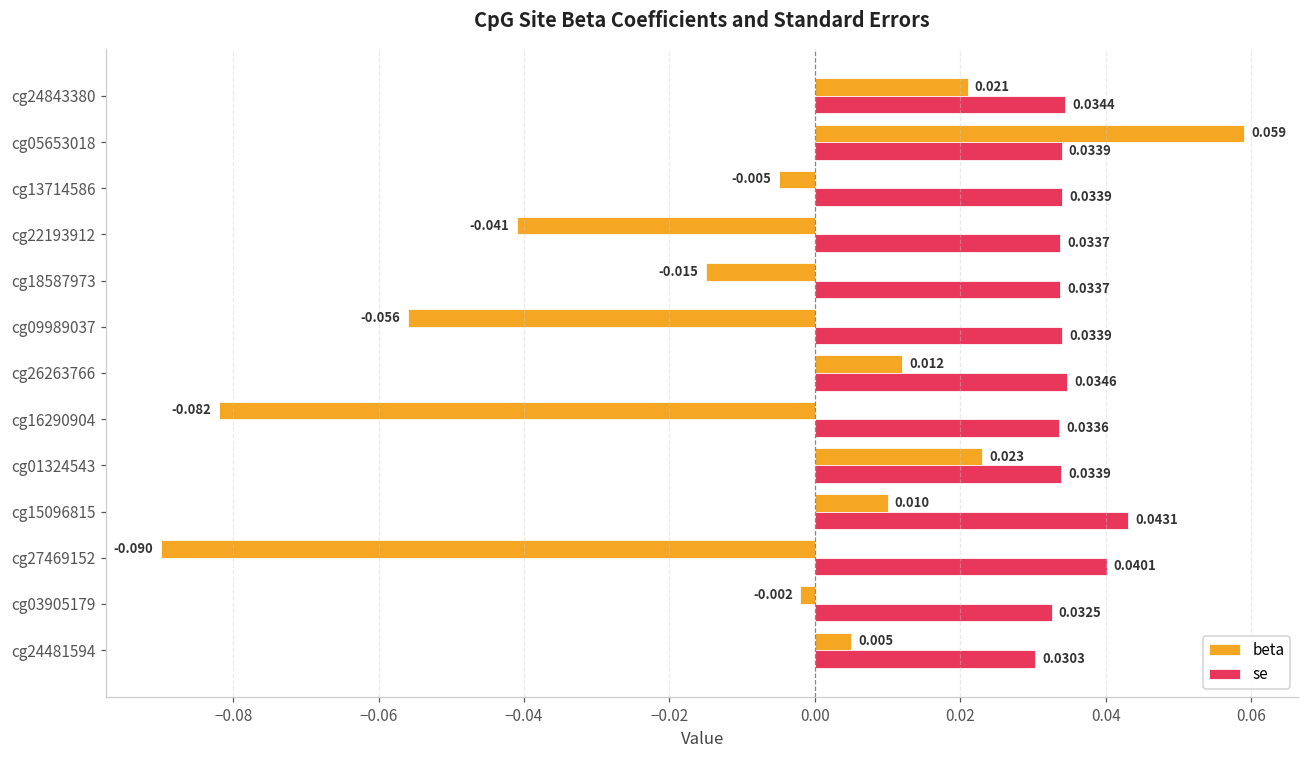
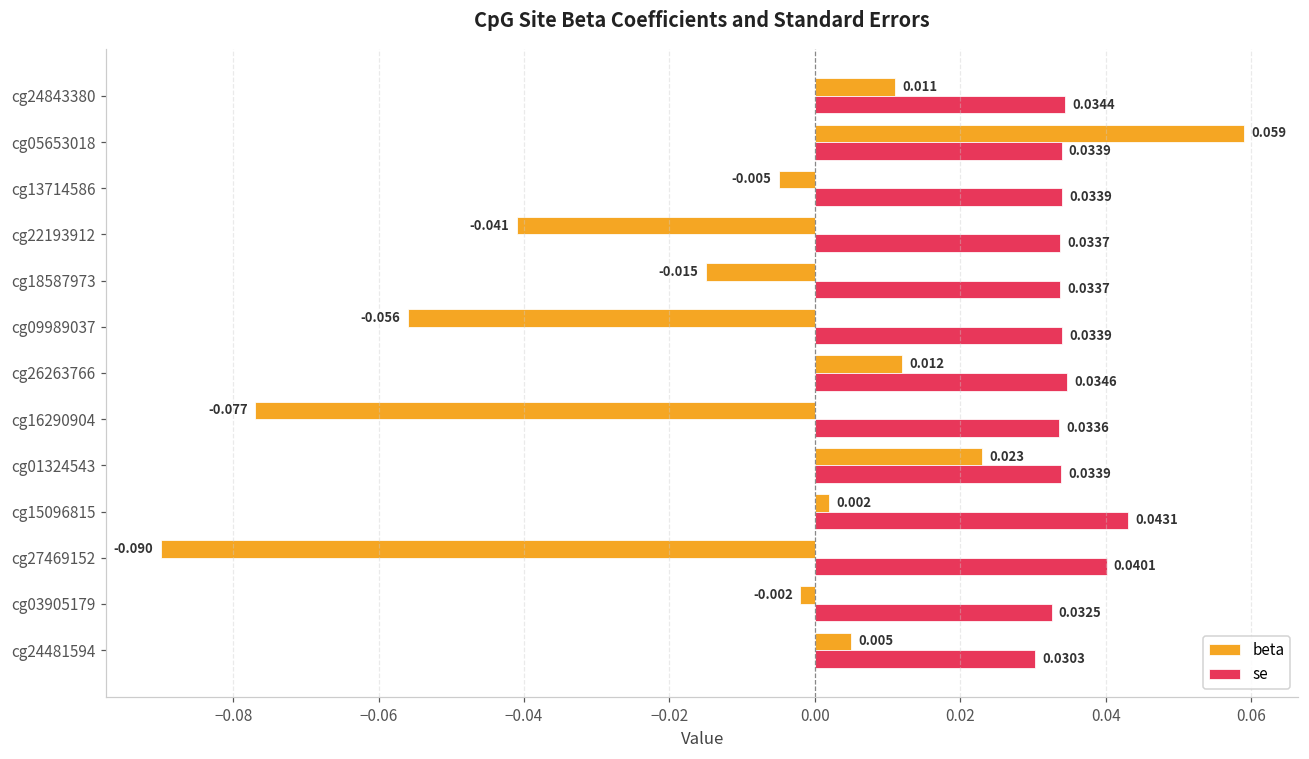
  {
    "beta": {
-     "cg24843380": 0.021,
+     "cg24843380": 0.011,
      "cg05653018": 0.059,
      "cg13714586": -0.005,
      "cg22193912": -0.041,
      "cg18587973": -0.015,
      "cg09989037": -0.056,
      "cg26263766": 0.012,
-     "cg16290904": -0.082,
+     "cg16290904": -0.077,
      "cg01324543": 0.023,
-     "cg15096815": 0.010,
+     "cg15096815": 0.002,
      "cg27469152": -0.090,
      "cg03905179": -0.002,
      "cg24481594": 0.005
    },
    "se": {
      "cg24843380": 0.0344,
      "cg05653018": 0.0339,
      "cg13714586": 0.0339,
      "cg22193912": 0.0337,
      "cg18587973": 0.0337,
      "cg09989037": 0.0339,
      "cg26263766": 0.0346,
      "cg16290904": 0.0336,
      "cg01324543": 0.0339,
      "cg15096815": 0.0431,
      "cg27469152": 0.0401,
      "cg03905179": 0.0325,
      "cg24481594": 0.0303
    }
  }
